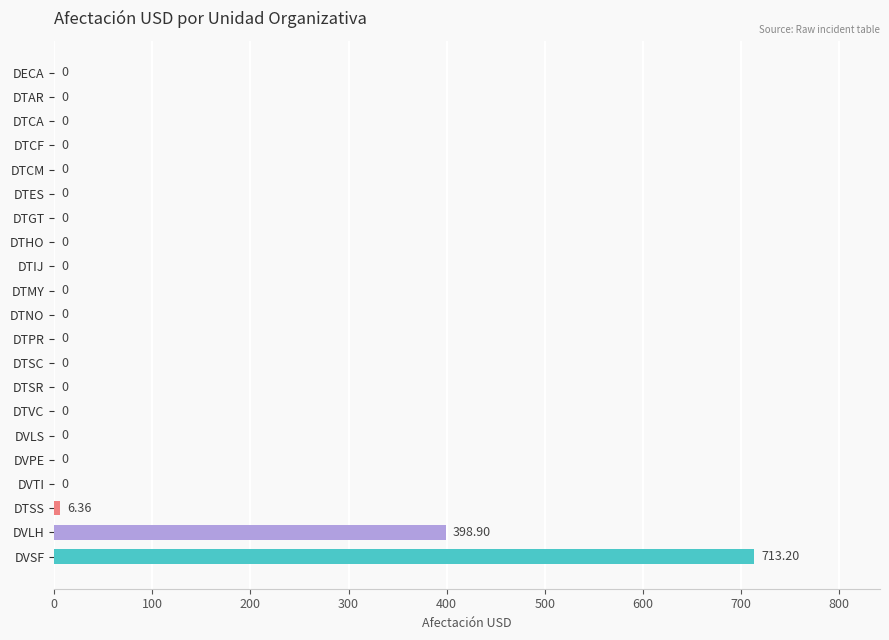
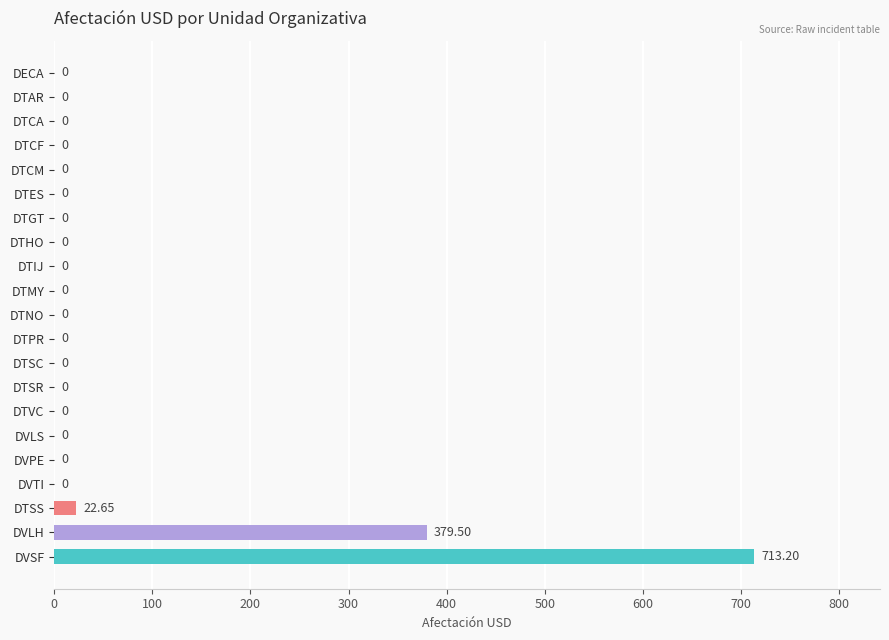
  {
    "DECA": 0,
    "DTAR": 0,
    "DTCA": 0,
    "DTCF": 0,
    "DTCM": 0,
    "DTES": 0,
    "DTGT": 0,
    "DTHO": 0,
    "DTIJ": 0,
    "DTMY": 0,
    "DTNO": 0,
    "DTPR": 0,
    "DTSC": 0,
    "DTSR": 0,
    "DTVC": 0,
    "DVLS": 0,
    "DVPE": 0,
    "DVTI": 0,
-   "DTSS": 6.36,
-   "DVLH": 398.90,
+   "DTSS": 22.65,
+   "DVLH": 379.50,
    "DVSF": 713.20
  }
